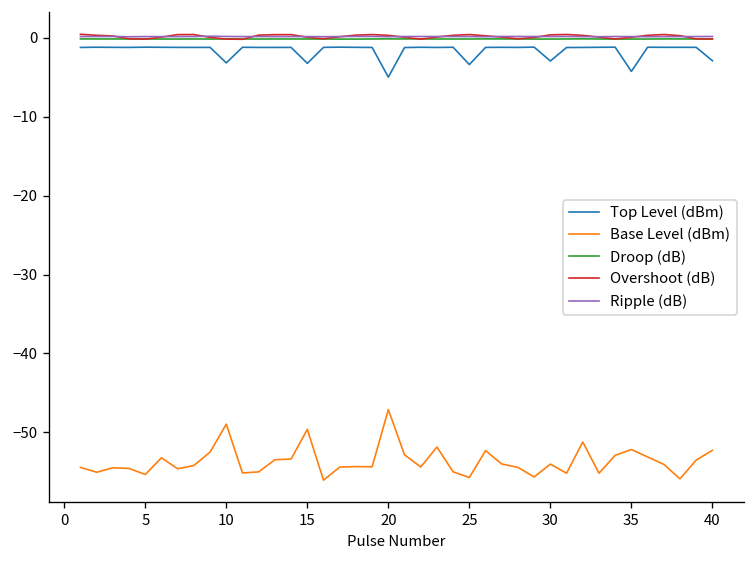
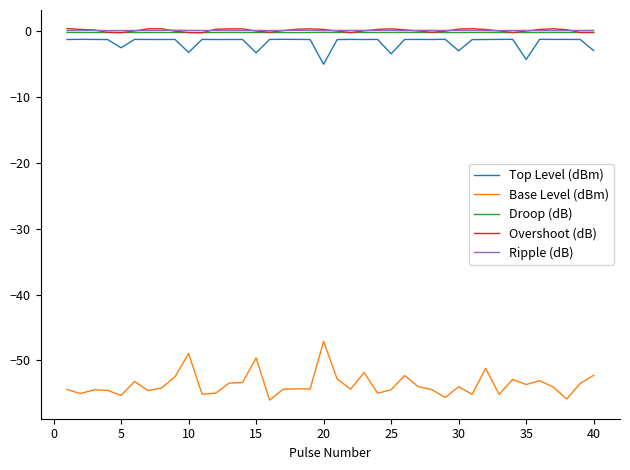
  {
    "Top Level (dBm)": {
-     "5": -1,
+     "5": -3,
      "10": -3,
      "15": -3,
      "20": -5,
      "25": -3,
      "30": -3,
      "35": -4,
      "40": -3
    },
    "Base Level (dBm)": {
      "5": -55,
      "10": -49,
      "15": -50,
      "20": -47,
-     "25": -56,
+     "25": -54,
      "30": -54,
-     "35": -52,
+     "35": -54,
      "40": -52
    }
  }
